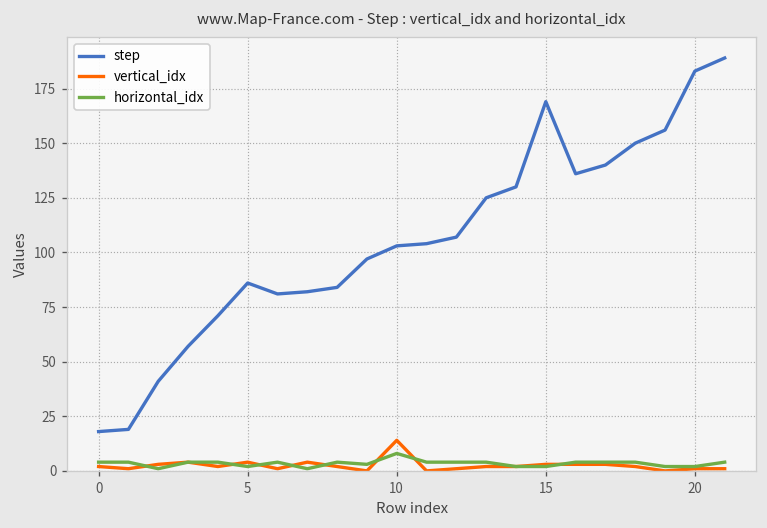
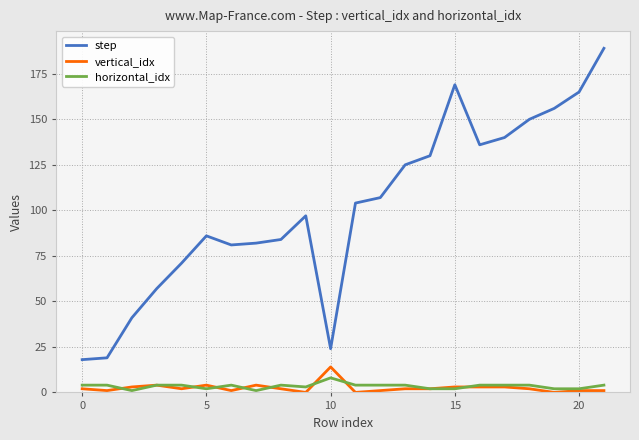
  {
    "step": {
      "0": 18,
      "5": 86,
-     "10": 103,
+     "10": 24,
      "15": 169,
-     "20": 183
+     "20": 165
    },
    "vertical_idx": {
      "0": 2,
      "5": 4,
      "10": 14
    },
    "horizontal_idx": {
      "0": 4,
      "5": 2,
      "10": 8
    }
  }
